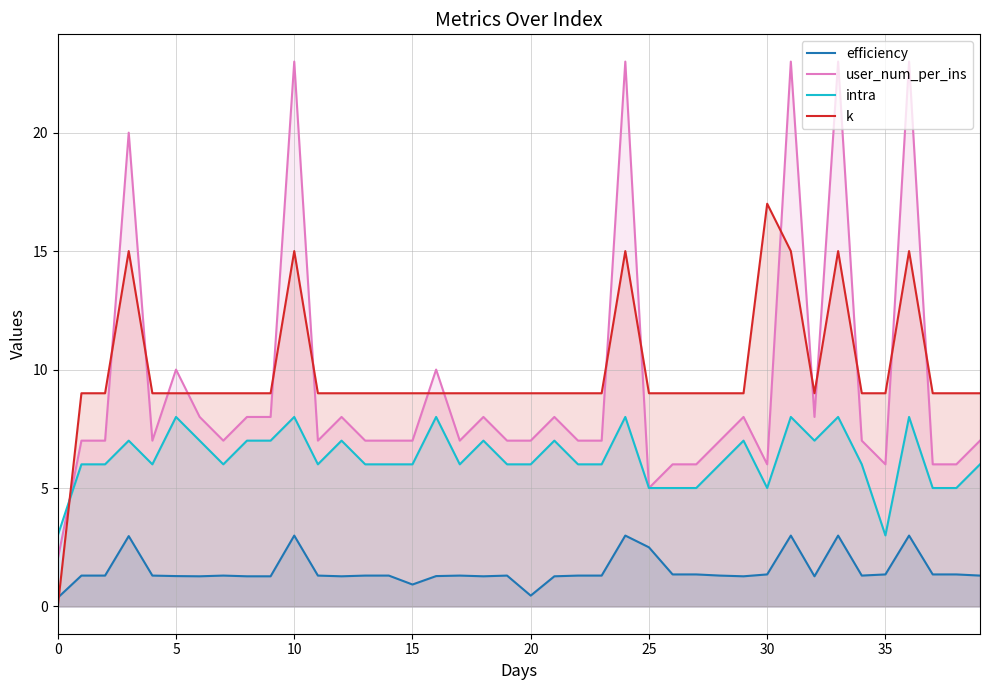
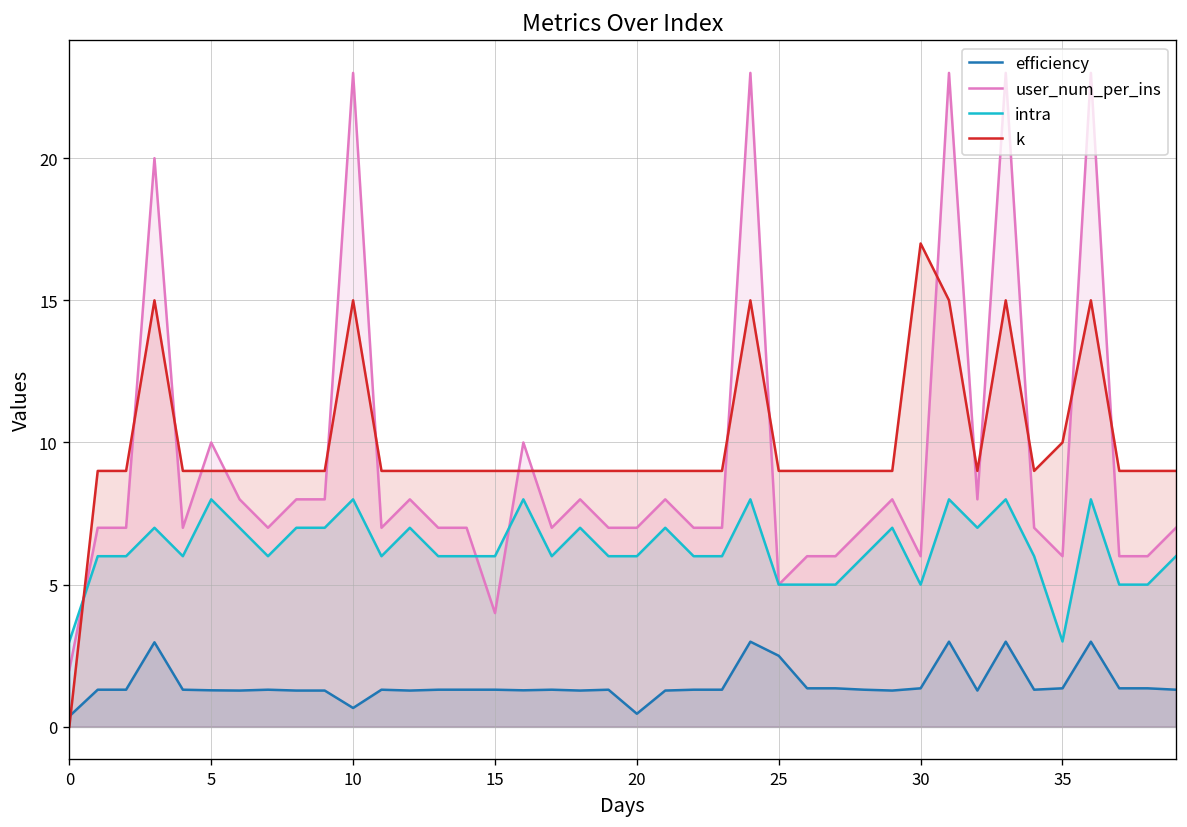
  {
    "efficiency": {
      "0": 0.4,
      "5": 1.3,
-     "10": 3.0,
-     "15": 0.9,
+     "10": 0.7,
+     "15": 1.3,
      "20": 0.5,
      "25": 2.5,
      "30": 1.4,
      "35": 1.4
    },
    "user_num_per_ins": {
      "0": 2,
      "5": 10,
      "10": 23,
-     "15": 7,
+     "15": 4,
      "20": 7,
      "30": 6,
      "35": 6
    },
    "intra": {
      "0": 3.0,
      "5": 8.0,
      "10": 8.0,
      "15": 6.0,
      "20": 6.0,
      "30": 5.0,
      "35": 3.0
    },
    "k": {
      "0": 0,
      "5": 9,
      "10": 15,
      "15": 9,
      "20": 9,
      "25": 9,
      "30": 17,
-     "35": 9
+     "35": 10
    }
  }
